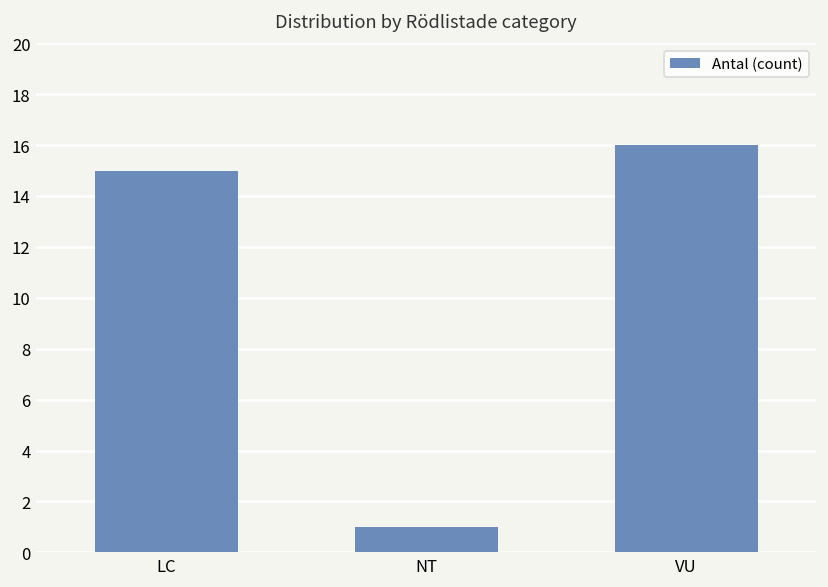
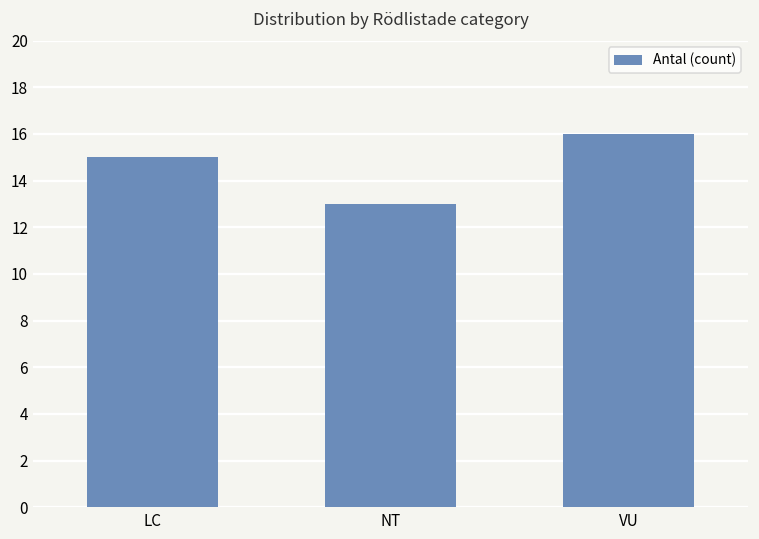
  {
    "LC": 15,
-   "NT": 1,
+   "NT": 13,
    "VU": 16
  }
